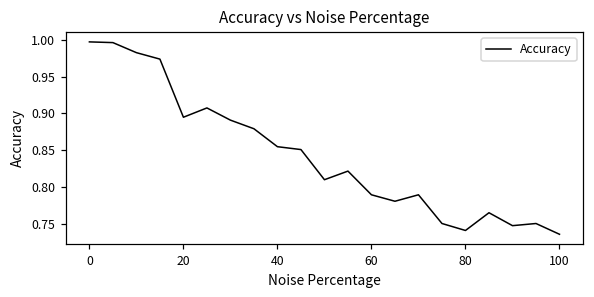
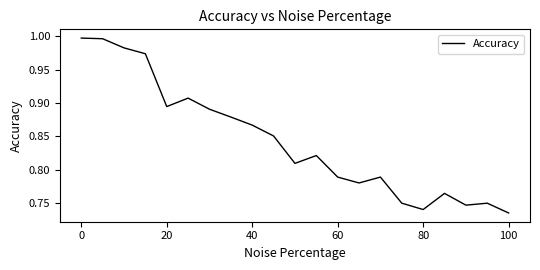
  {
    "0": 1.00,
    "20": 0.89,
-   "40": 0.85,
+   "40": 0.87,
    "60": 0.79,
    "80": 0.74,
    "100": 0.74
  }
